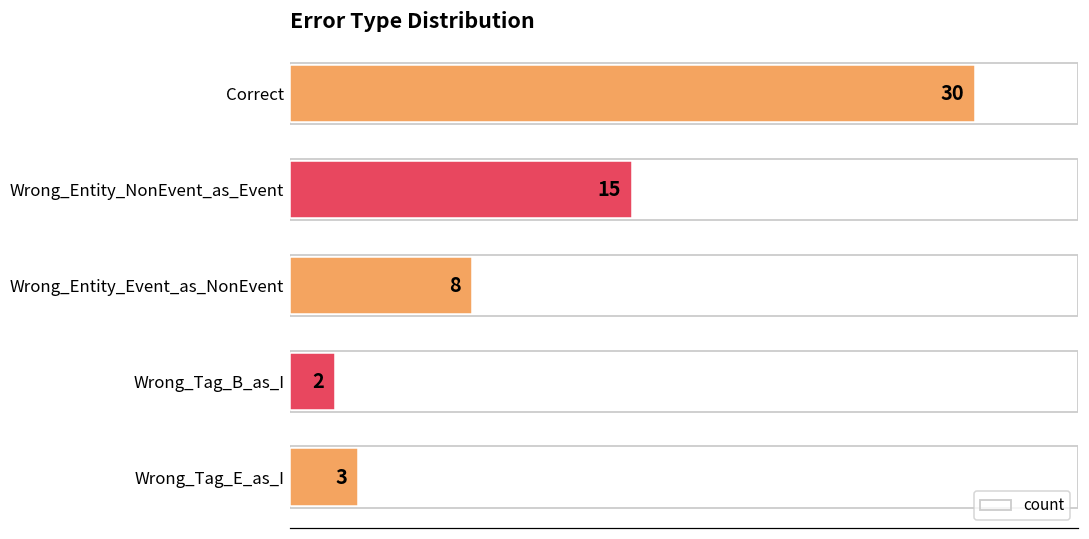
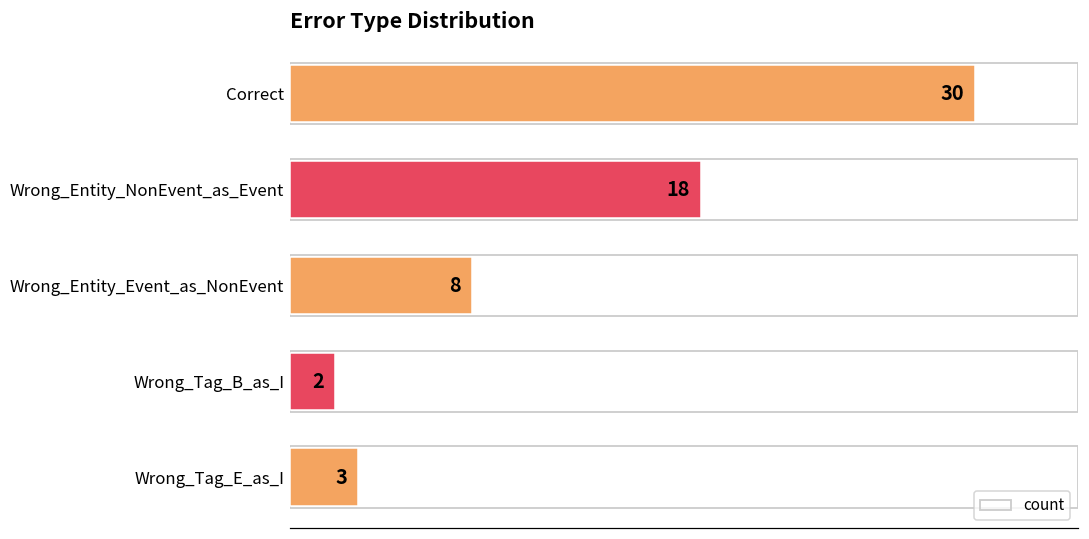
  {
    "Correct": 30,
-   "Wrong_Entity_NonEvent_as_Event": 15,
+   "Wrong_Entity_NonEvent_as_Event": 18,
    "Wrong_Entity_Event_as_NonEvent": 8,
    "Wrong_Tag_B_as_I": 2,
    "Wrong_Tag_E_as_I": 3
  }
